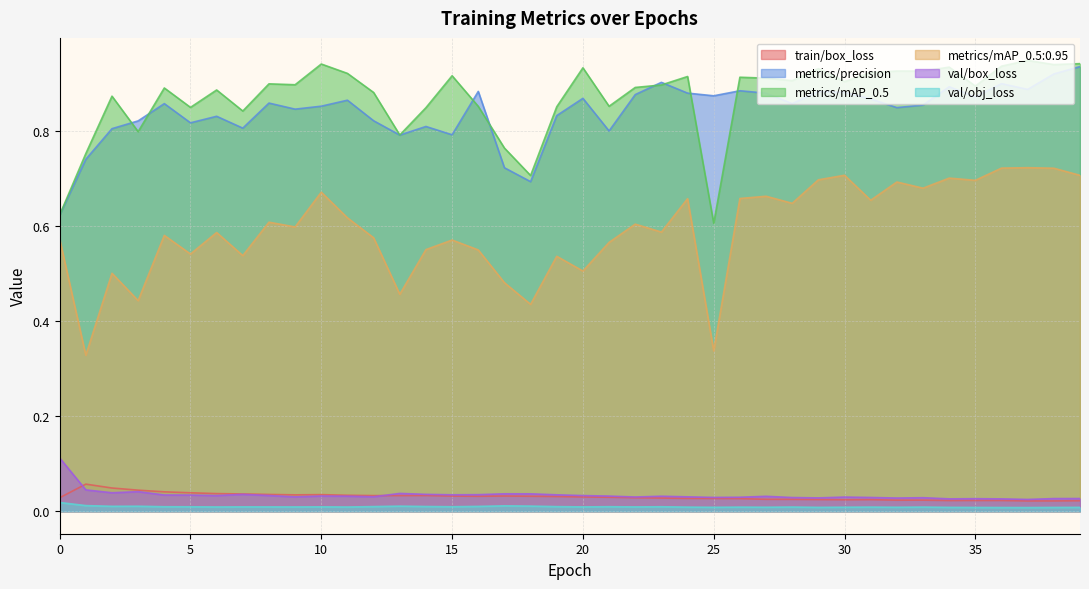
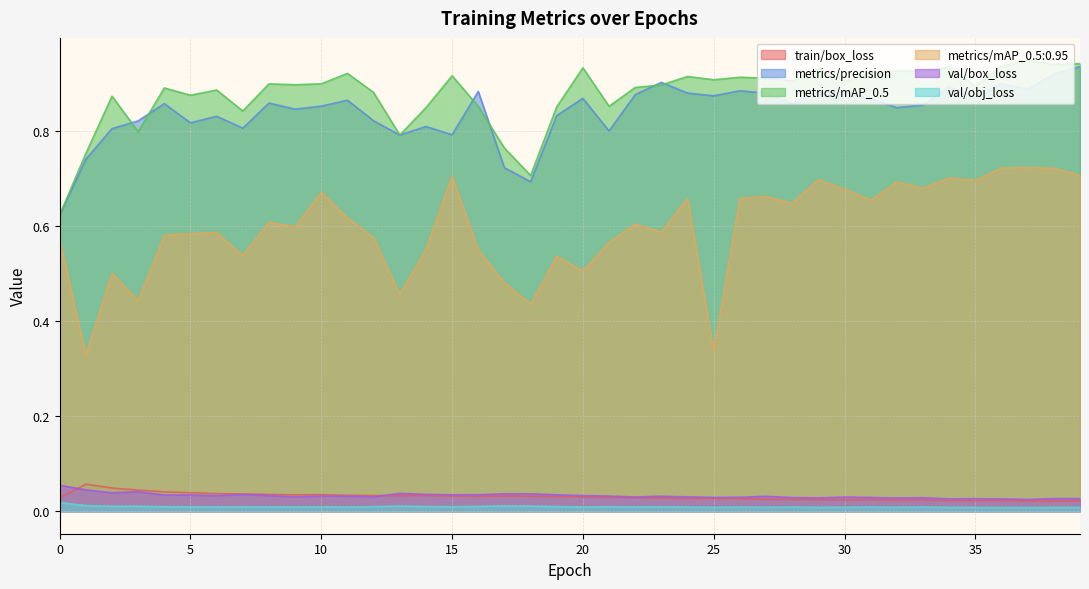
  {
    "train/box_loss": {
      "0": 0.03,
      "30": 0.02
    },
    "metrics/mAP_0.5": {
-     "5": 0.85,
-     "10": 0.94,
+     "5": 0.87,
+     "10": 0.90,
      "15": 0.92,
      "20": 0.93,
-     "25": 0.61
+     "25": 0.91
    },
    "metrics/mAP_0.5:0.95": {
      "0": 0.57,
-     "5": 0.54,
+     "5": 0.58,
      "10": 0.67,
-     "15": 0.57,
+     "15": 0.70,
      "20": 0.50,
      "25": 0.34,
-     "30": 0.71,
+     "30": 0.68,
      "35": 0.70
    },
    "val/box_loss": {
-     "0": 0.11,
+     "0": 0.05,
      "30": 0.03
    }
  }
